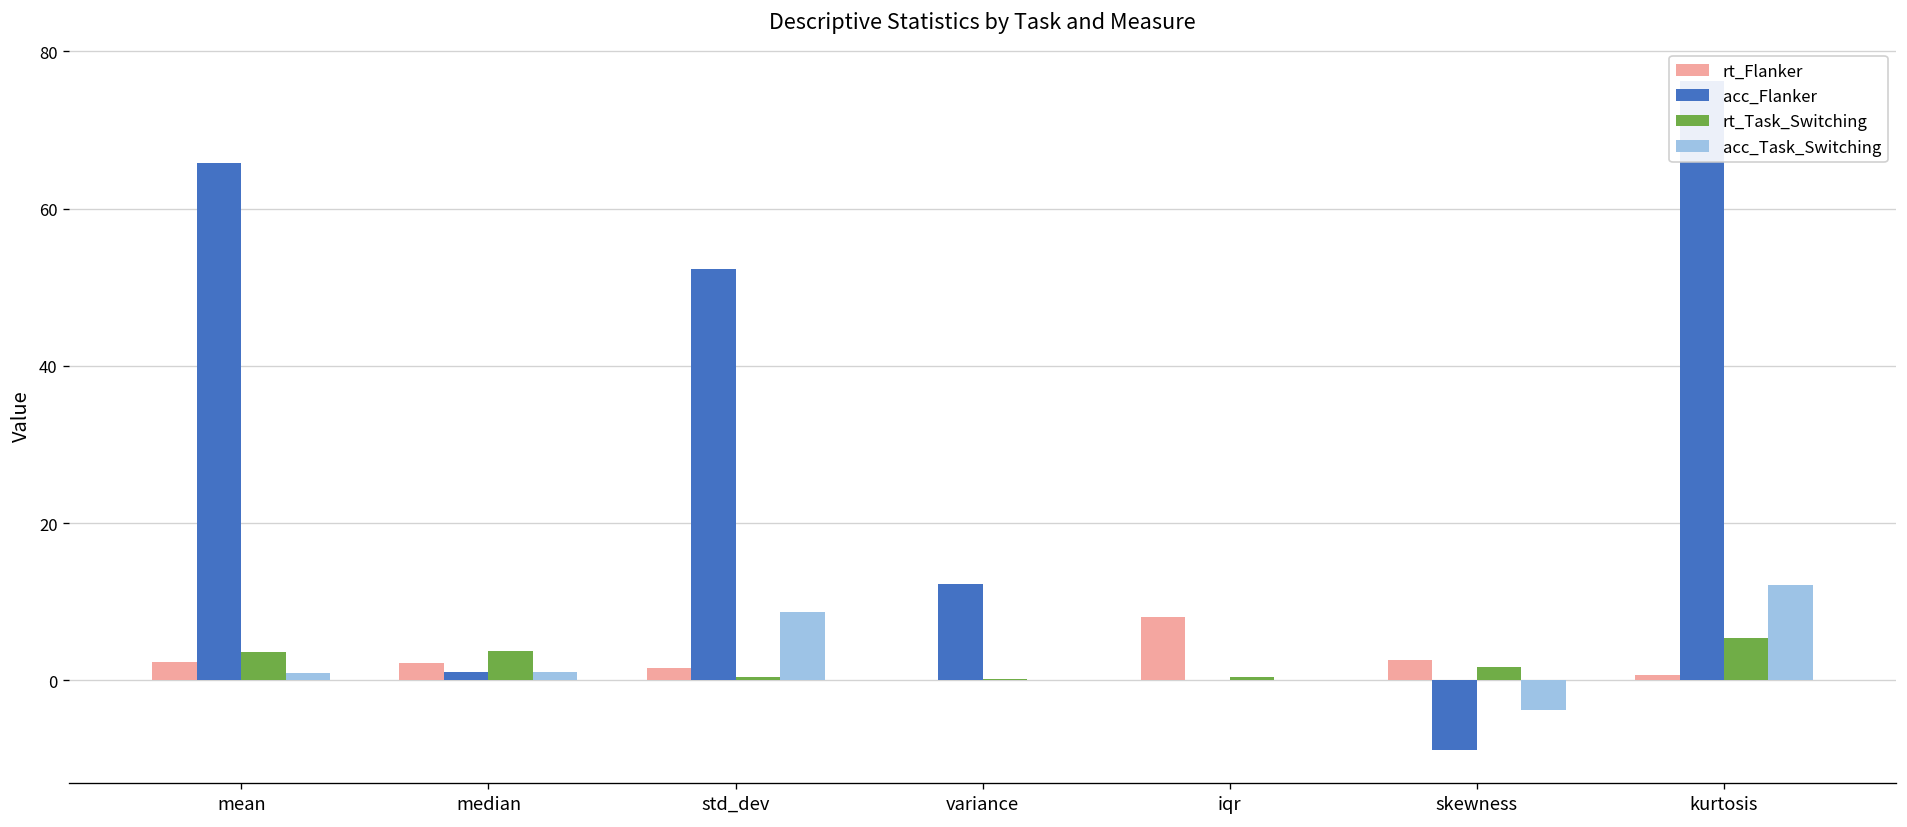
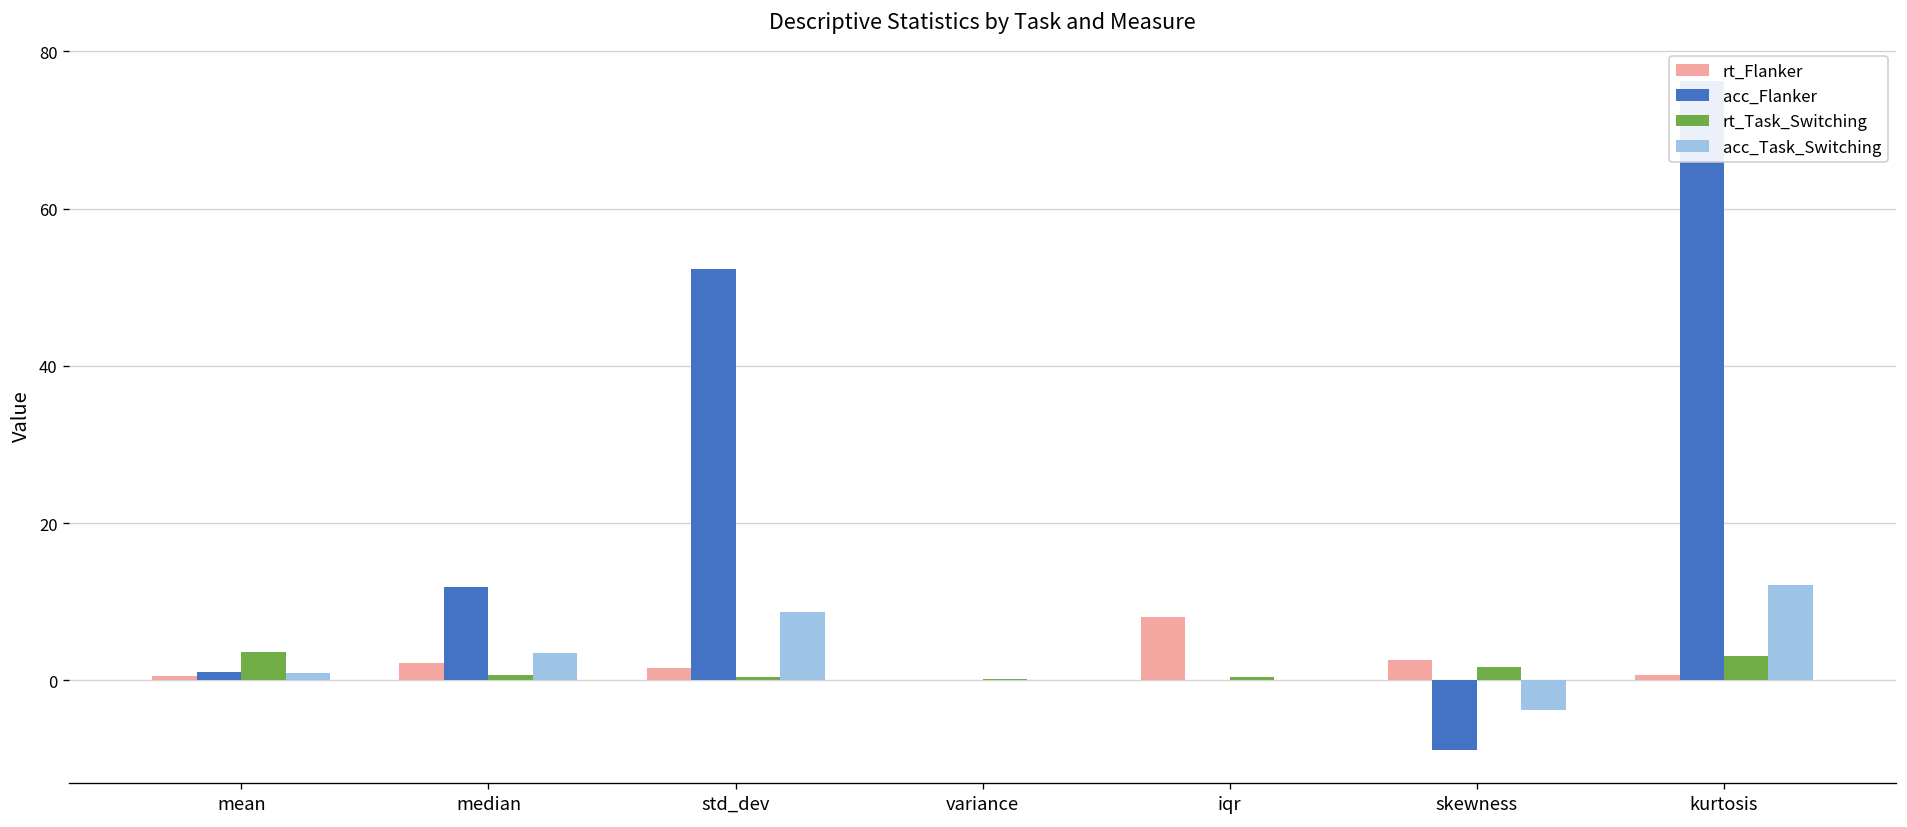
  {
    "rt_Flanker": {
-     "mean": 2,
+     "mean": 0,
      "median": 2,
      "std_dev": 2,
      "iqr": 8,
      "skewness": 3,
      "kurtosis": 1
    },
    "acc_Flanker": {
-     "mean": 66,
-     "median": 1,
+     "mean": 1,
+     "median": 12,
      "std_dev": 52,
-     "variance": 12,
+     "variance": 0,
      "iqr": 0,
      "skewness": -9
    },
    "rt_Task_Switching": {
      "mean": 4,
-     "median": 4,
+     "median": 1,
      "std_dev": 0,
      "iqr": 0,
      "skewness": 2,
-     "kurtosis": 5
+     "kurtosis": 3
    },
    "acc_Task_Switching": {
      "mean": 1,
-     "median": 1,
+     "median": 4,
      "std_dev": 9,
      "iqr": 0,
      "skewness": -4,
      "kurtosis": 12
    }
  }
